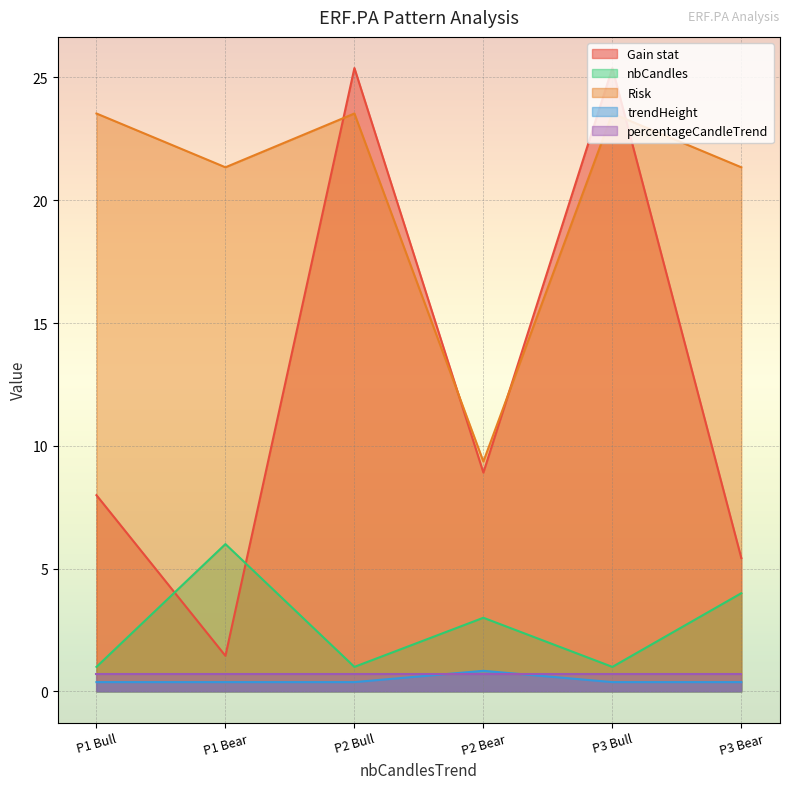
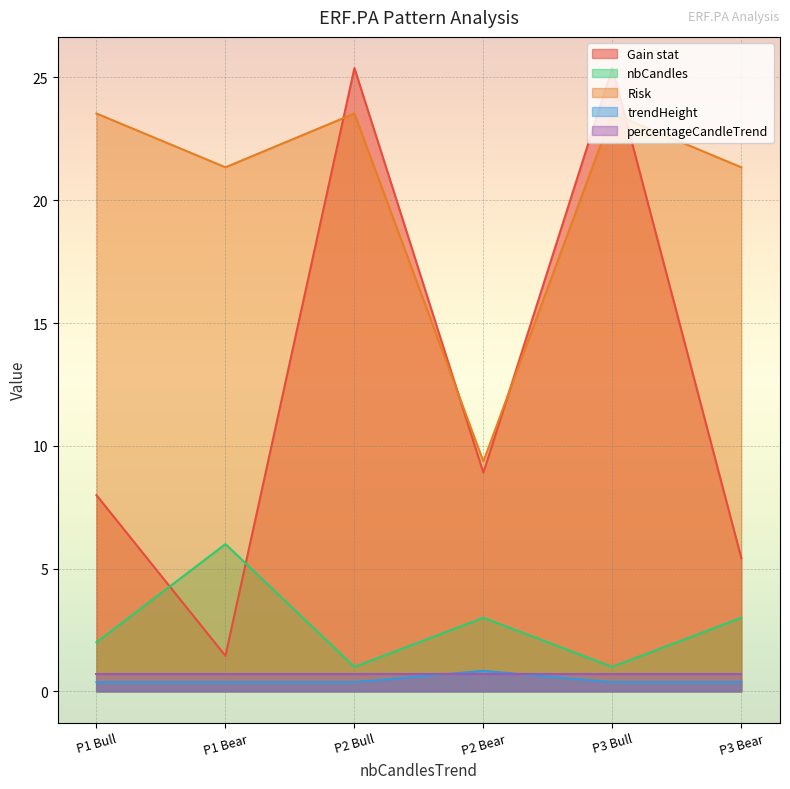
  {
    "nbCandles": {
-     "P1 Bull": 1,
+     "P1 Bull": 2,
      "P1 Bear": 6,
      "P2 Bull": 1,
      "P2 Bear": 3,
      "P3 Bull": 1,
-     "P3 Bear": 4
+     "P3 Bear": 3
    },
    "trendHeight": {
      "P1 Bull": 0.4,
      "P1 Bear": 0.4,
      "P2 Bull": 0.4,
      "P2 Bear": 0.8,
      "P3 Bull": 0.4,
      "P3 Bear": 0.4
    },
    "percentageCandleTrend": {
      "P1 Bull": 0.7,
      "P1 Bear": 0.7,
      "P2 Bull": 0.7,
      "P2 Bear": 0.7,
      "P3 Bull": 0.7,
      "P3 Bear": 0.7
    }
  }
